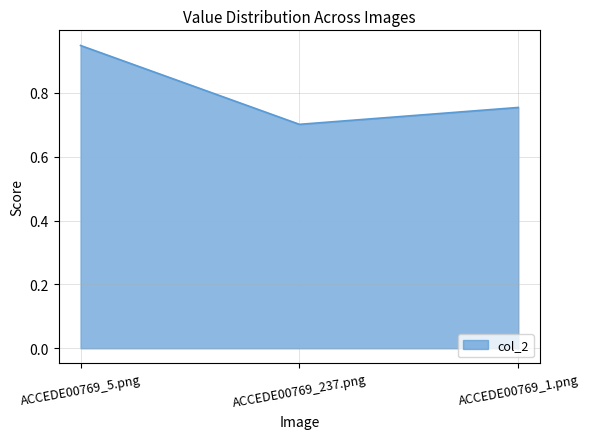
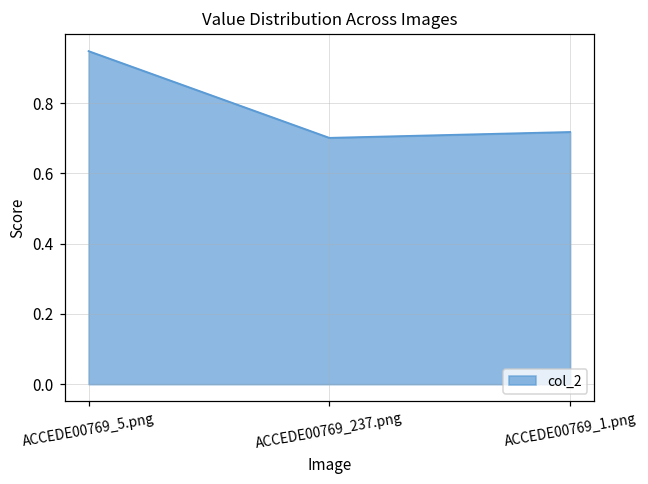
  {
    "ACCEDE00769_5.png": 0.95,
    "ACCEDE00769_237.png": 0.70,
-   "ACCEDE00769_1.png": 0.75
+   "ACCEDE00769_1.png": 0.72
  }
